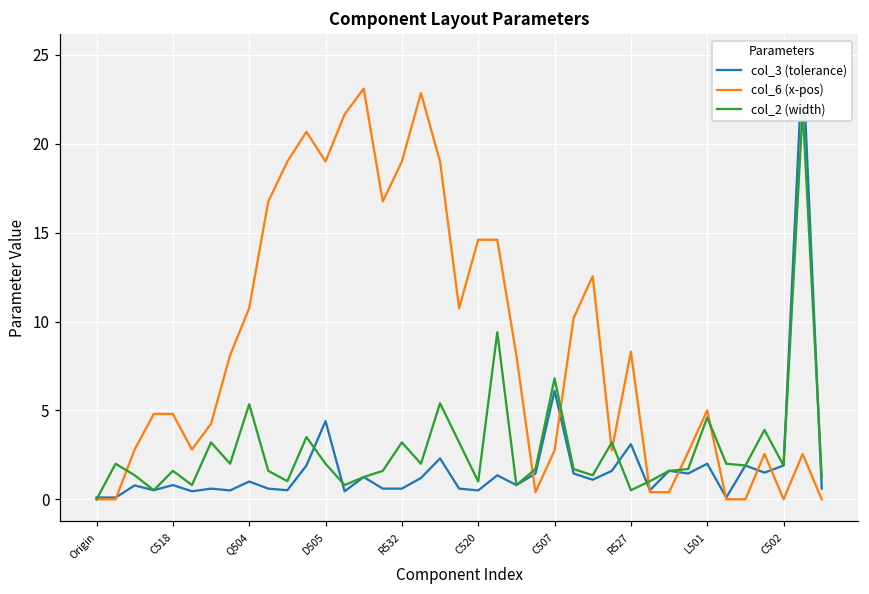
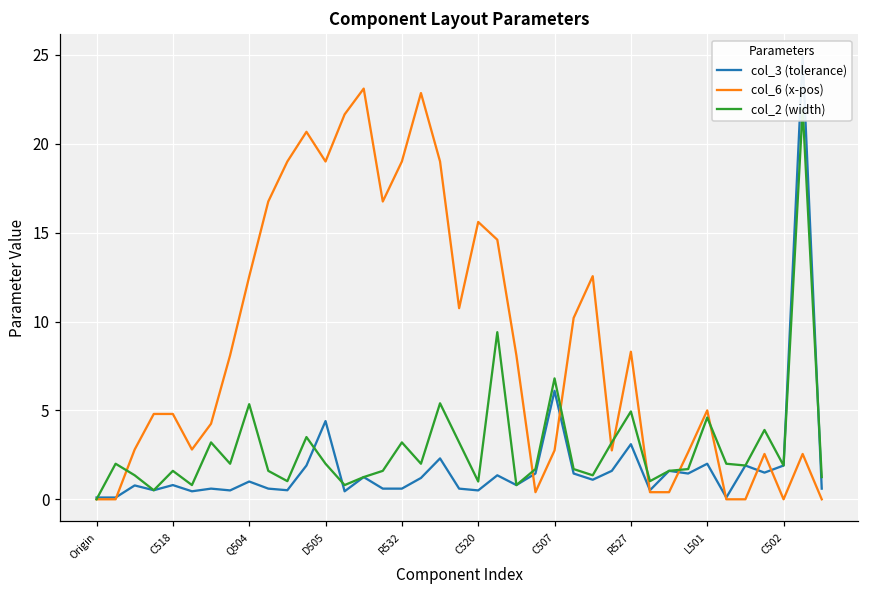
  {
    "col_3 (tolerance)": {
      "C518": 0.8,
      "Q504": 1.0,
      "D505": 4.4,
      "R532": 0.6,
      "C520": 0.5,
      "C507": 6.1,
      "R527": 3.1,
      "L501": 2.0
    },
    "col_6 (x-pos)": {
      "C518": 4.8,
-     "Q504": 10.8,
+     "Q504": 12.5,
      "D505": 19.0,
      "R532": 19.0,
-     "C520": 14.6,
+     "C520": 15.6,
      "C507": 2.8,
      "R527": 8.3,
      "L501": 5.0,
      "C502": 0.0
    },
    "col_2 (width)": {
      "C518": 1.6,
      "Q504": 5.4,
      "D505": 2.0,
      "R532": 3.2,
      "C520": 1.0,
      "C507": 6.8,
-     "R527": 0.5,
+     "R527": 4.9,
      "L501": 4.6
    }
  }
